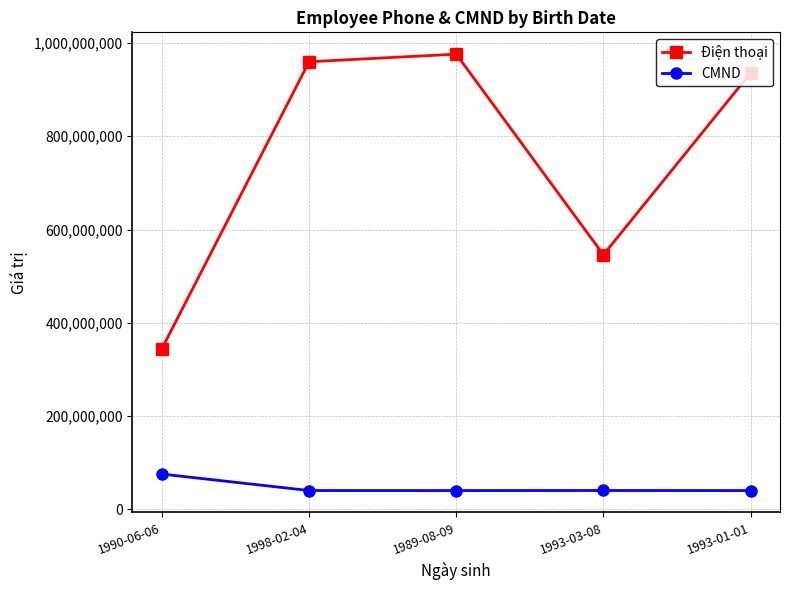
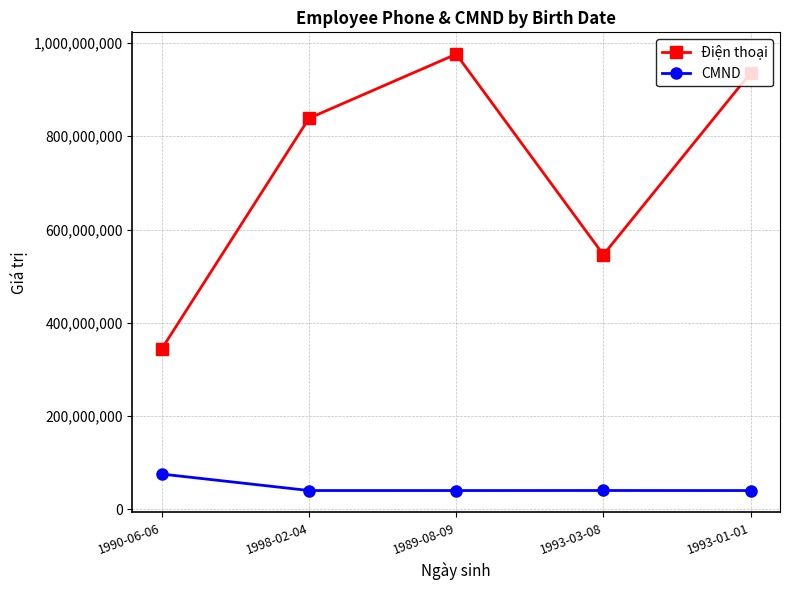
  {
    "Điện thoại": {
      "1990-06-06": "340,000,000",
-     "1998-02-04": "960,000,000",
+     "1998-02-04": "840,000,000",
      "1989-08-09": "980,000,000",
      "1993-03-08": "550,000,000"
    },
    "CMND": {
      "1990-06-06": "80,000,000",
      "1998-02-04": "40,000,000",
      "1989-08-09": "40,000,000",
      "1993-03-08": "40,000,000",
      "1993-01-01": "40,000,000"
    }
  }
